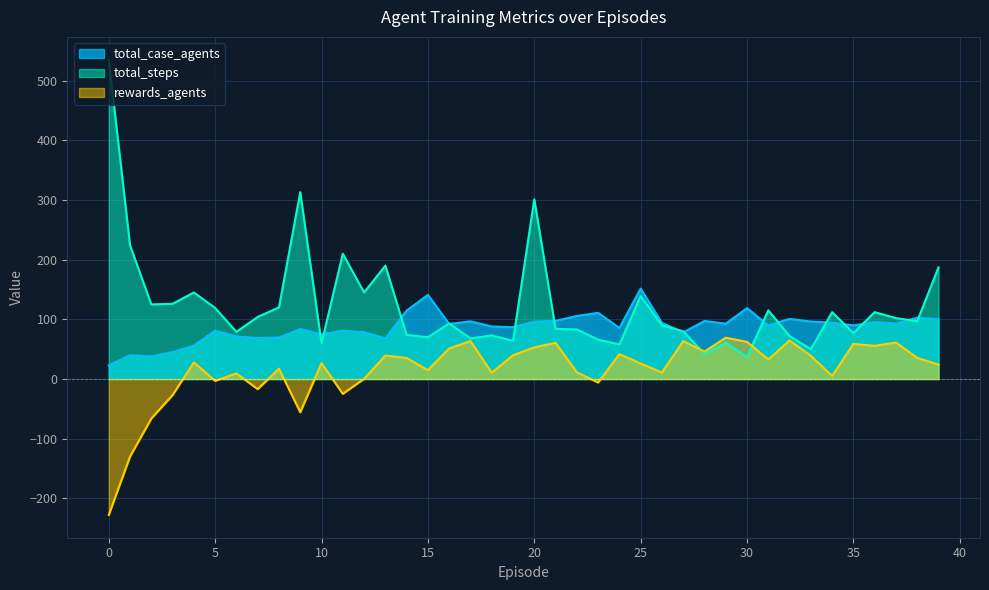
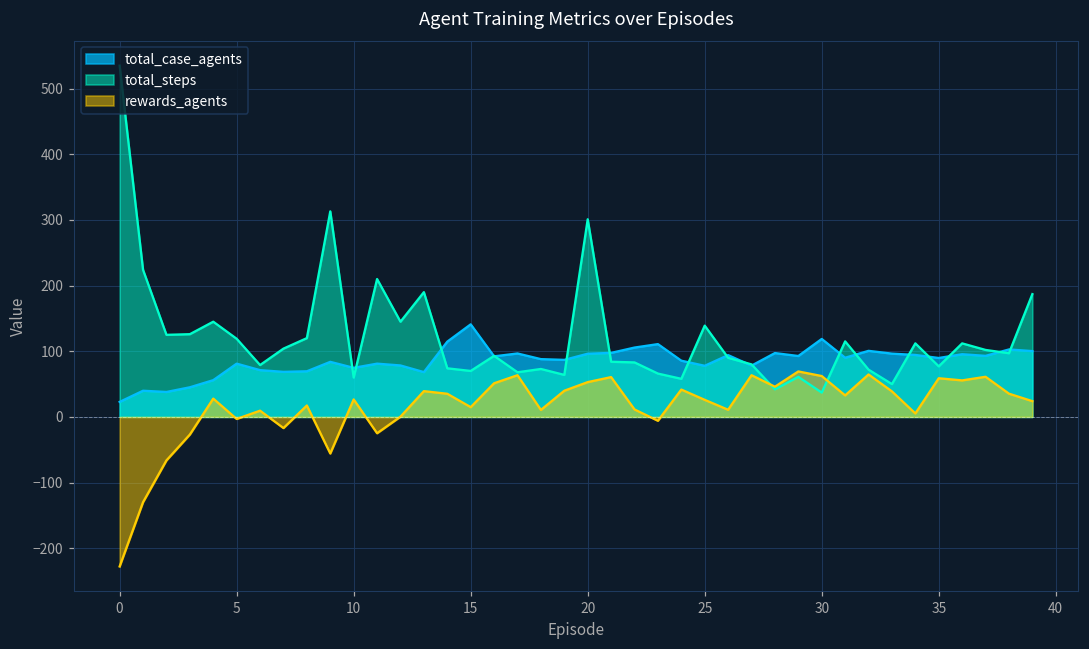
  {
    "total_case_agents": {
      "0": 20,
      "5": 80,
      "10": 70,
      "15": 140,
      "20": 100,
-     "25": 150,
+     "25": 80,
      "30": 120,
      "35": 90
    },
    "total_steps": {
      "5": 120,
      "10": 60,
      "15": 70,
      "20": 300,
      "25": 140,
      "30": 40,
      "35": 80
    }
  }
